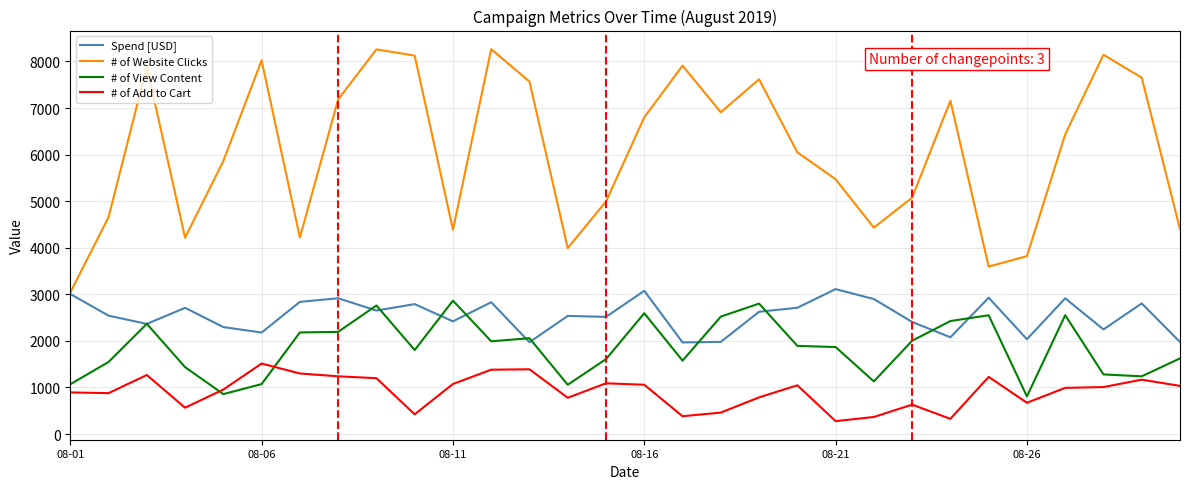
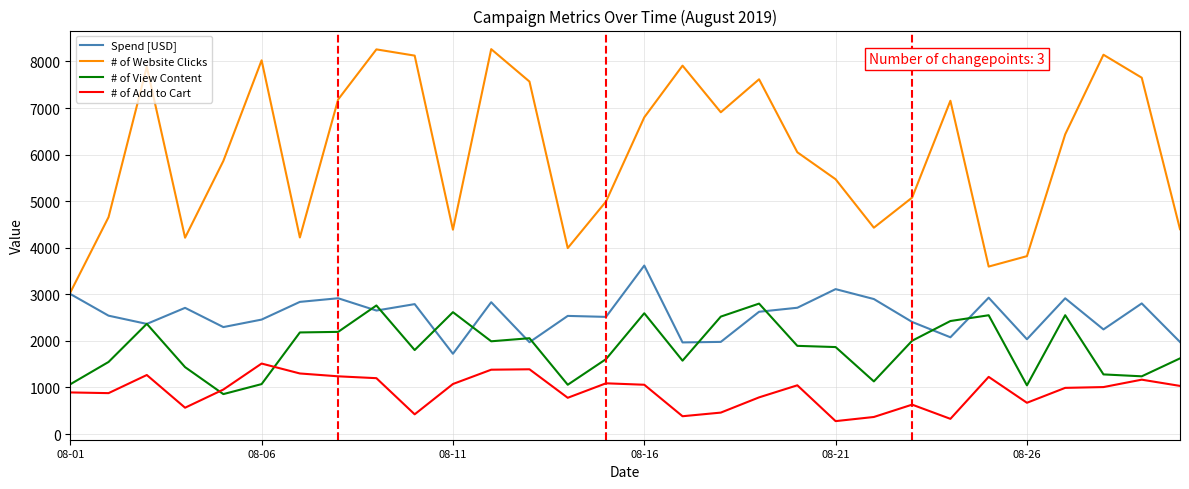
  {
    "Spend [USD]": {
-     "08-06": 2200,
-     "08-11": 2400,
-     "08-16": 3100,
+     "08-06": 2500,
+     "08-11": 1700,
+     "08-16": 3600,
      "08-21": 3100,
      "08-26": 2000
    },
    "# of Website Clicks": {
      "08-06": 8000,
      "08-11": 4400,
      "08-16": 6800,
      "08-21": 5500,
      "08-26": 3800
    },
    "# of View Content": {
      "08-01": 1100,
      "08-06": 1100,
-     "08-11": 2900,
+     "08-11": 2600,
      "08-16": 2600,
      "08-21": 1900,
-     "08-26": 800
+     "08-26": 1000
    },
    "# of Add to Cart": {
      "08-01": 900,
      "08-06": 1500,
      "08-11": 1100,
      "08-16": 1100,
      "08-21": 300,
      "08-26": 700
    }
  }
